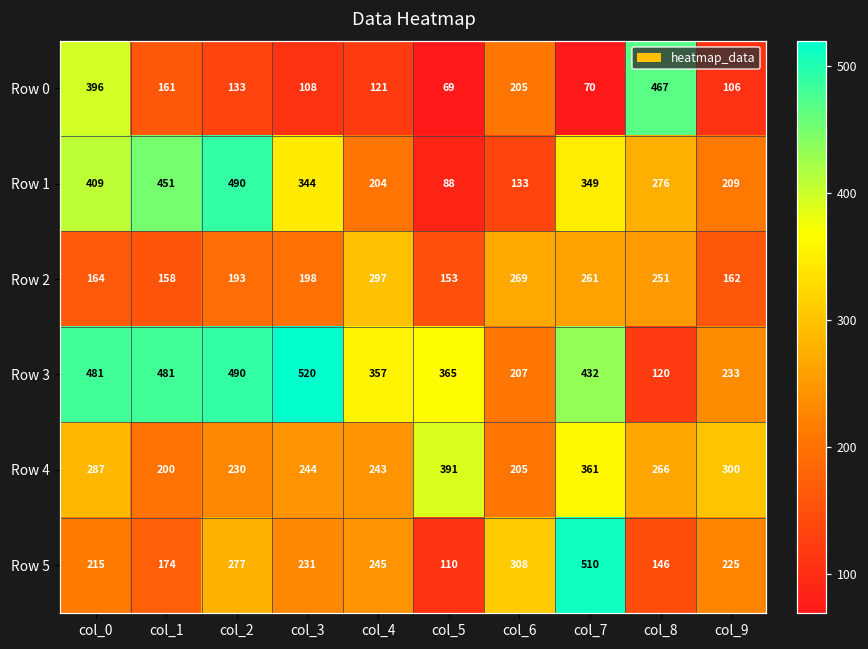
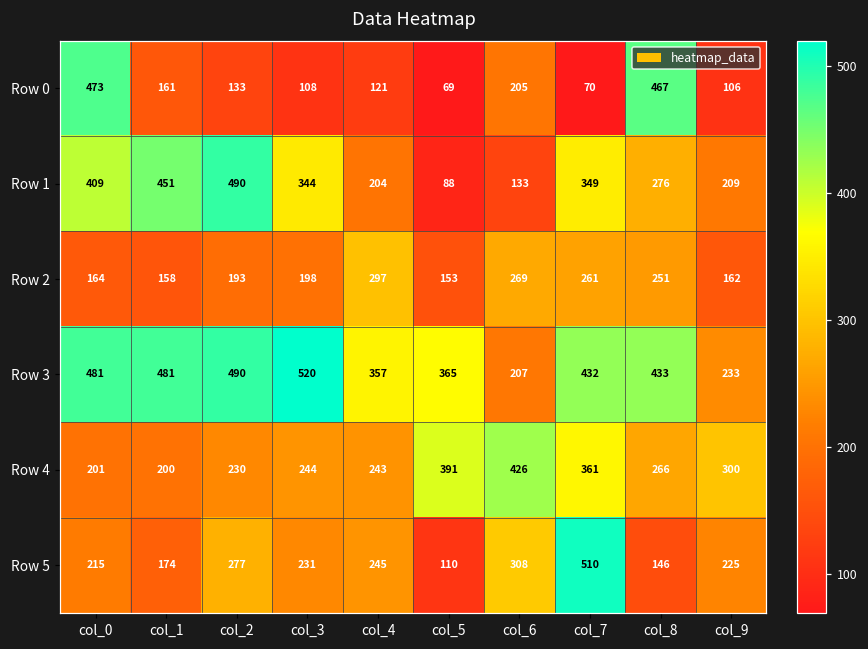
  {
    "Row 0": {
-     "col_0": 396,
+     "col_0": 473,
      "col_1": 161,
      "col_2": 133,
      "col_3": 108,
      "col_4": 121,
      "col_5": 69,
      "col_6": 205,
      "col_7": 70,
      "col_8": 467,
      "col_9": 106
    },
    "Row 1": {
      "col_0": 409,
      "col_1": 451,
      "col_2": 490,
      "col_3": 344,
      "col_4": 204,
      "col_5": 88,
      "col_6": 133,
      "col_7": 349,
      "col_8": 276,
      "col_9": 209
    },
    "Row 2": {
      "col_0": 164,
      "col_1": 158,
      "col_2": 193,
      "col_3": 198,
      "col_4": 297,
      "col_5": 153,
      "col_6": 269,
      "col_7": 261,
      "col_8": 251,
      "col_9": 162
    },
    "Row 3": {
      "col_0": 481,
      "col_1": 481,
      "col_2": 490,
      "col_3": 520,
      "col_4": 357,
      "col_5": 365,
      "col_6": 207,
      "col_7": 432,
-     "col_8": 120,
+     "col_8": 433,
      "col_9": 233
    },
    "Row 4": {
-     "col_0": 287,
+     "col_0": 201,
      "col_1": 200,
      "col_2": 230,
      "col_3": 244,
      "col_4": 243,
      "col_5": 391,
-     "col_6": 205,
+     "col_6": 426,
      "col_7": 361,
      "col_8": 266,
      "col_9": 300
    },
    "Row 5": {
      "col_0": 215,
      "col_1": 174,
      "col_2": 277,
      "col_3": 231,
      "col_4": 245,
      "col_5": 110,
      "col_6": 308,
      "col_7": 510,
      "col_8": 146,
      "col_9": 225
    }
  }
